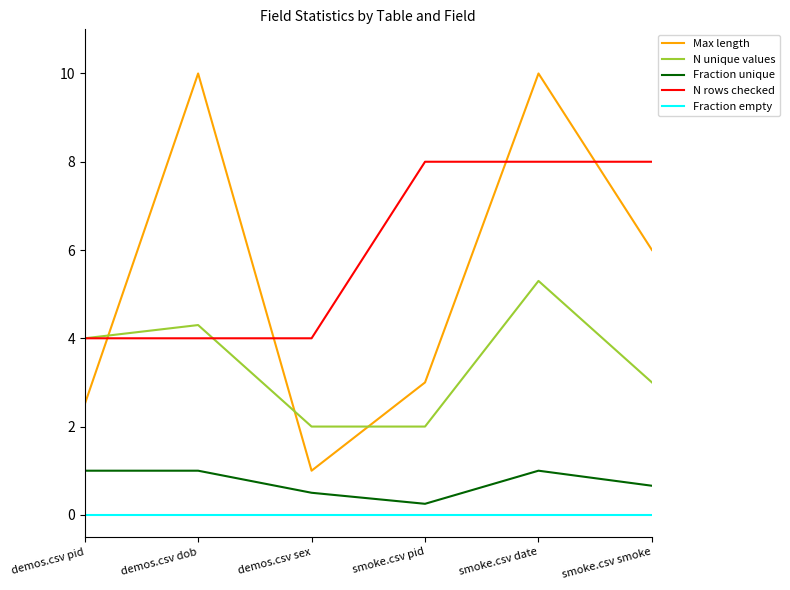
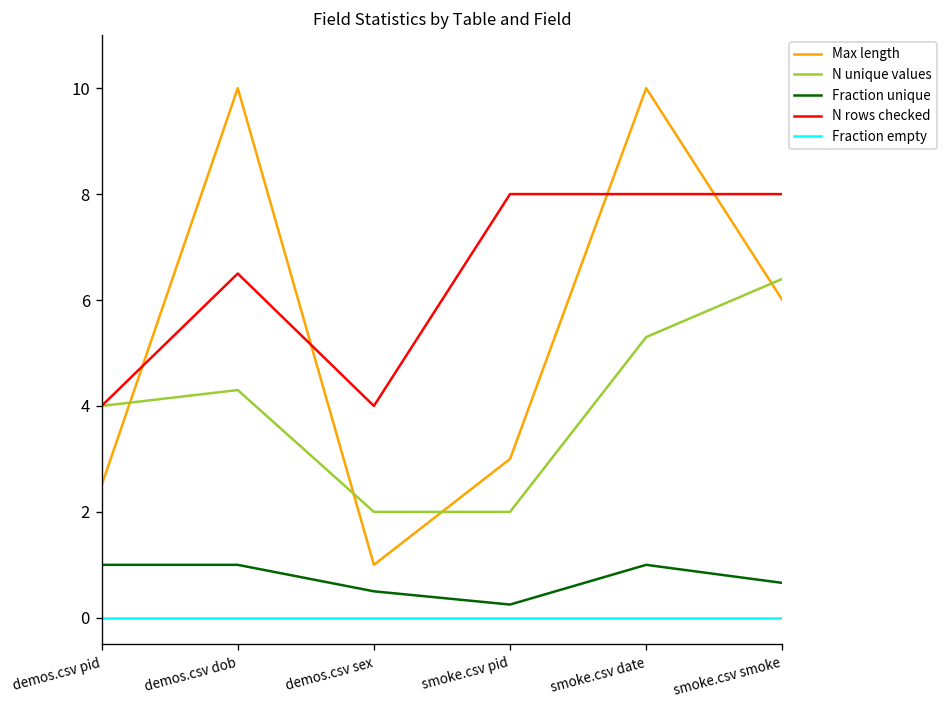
  {
    "Max length": {
      "demos.csv pid": 2.5,
      "demos.csv dob": 10.0,
      "demos.csv sex": 1.0,
      "smoke.csv pid": 3.0,
      "smoke.csv date": 10.0,
      "smoke.csv smoke": 6.0
    },
    "N unique values": {
      "demos.csv dob": 4.3,
      "demos.csv sex": 2.0,
      "smoke.csv pid": 2.0,
      "smoke.csv date": 5.3,
-     "smoke.csv smoke": 3.0
+     "smoke.csv smoke": 6.4
    },
    "Fraction unique": {
      "demos.csv pid": 1.0,
      "demos.csv dob": 1.0,
      "demos.csv sex": 0.5,
      "smoke.csv pid": 0.3,
      "smoke.csv date": 1.0,
      "smoke.csv smoke": 0.7
    },
    "N rows checked": {
-     "demos.csv dob": 4.0,
+     "demos.csv dob": 6.5,
      "demos.csv sex": 4.0,
      "smoke.csv pid": 8.0,
      "smoke.csv date": 8.0,
      "smoke.csv smoke": 8.0
    },
    "Fraction empty": {
      "demos.csv pid": 0.0,
      "demos.csv dob": 0.0,
      "demos.csv sex": 0.0,
      "smoke.csv pid": 0.0,
      "smoke.csv date": 0.0,
      "smoke.csv smoke": 0.0
    }
  }
